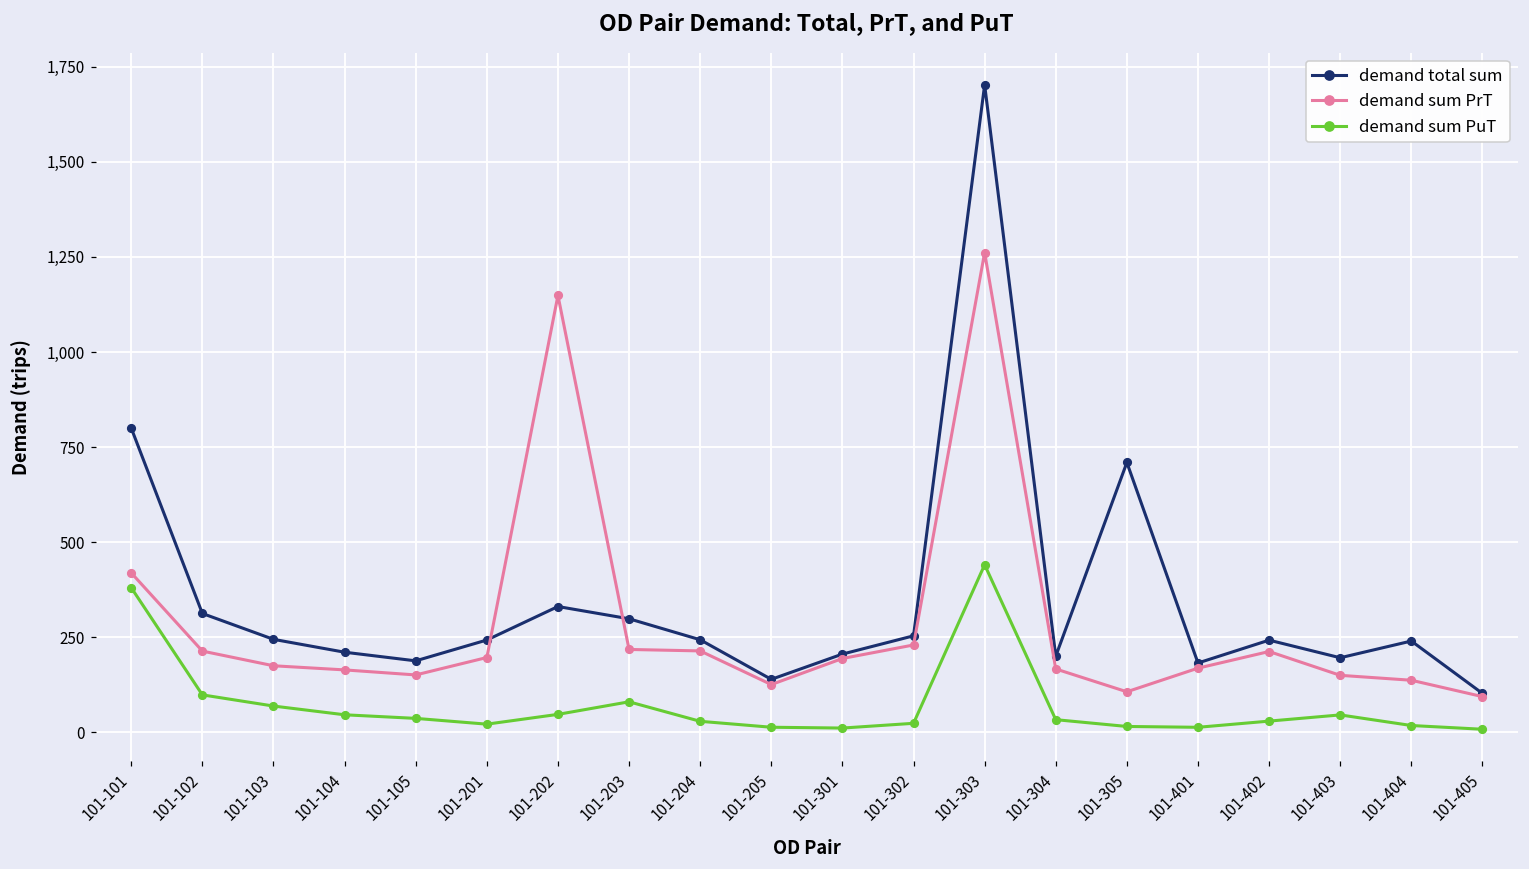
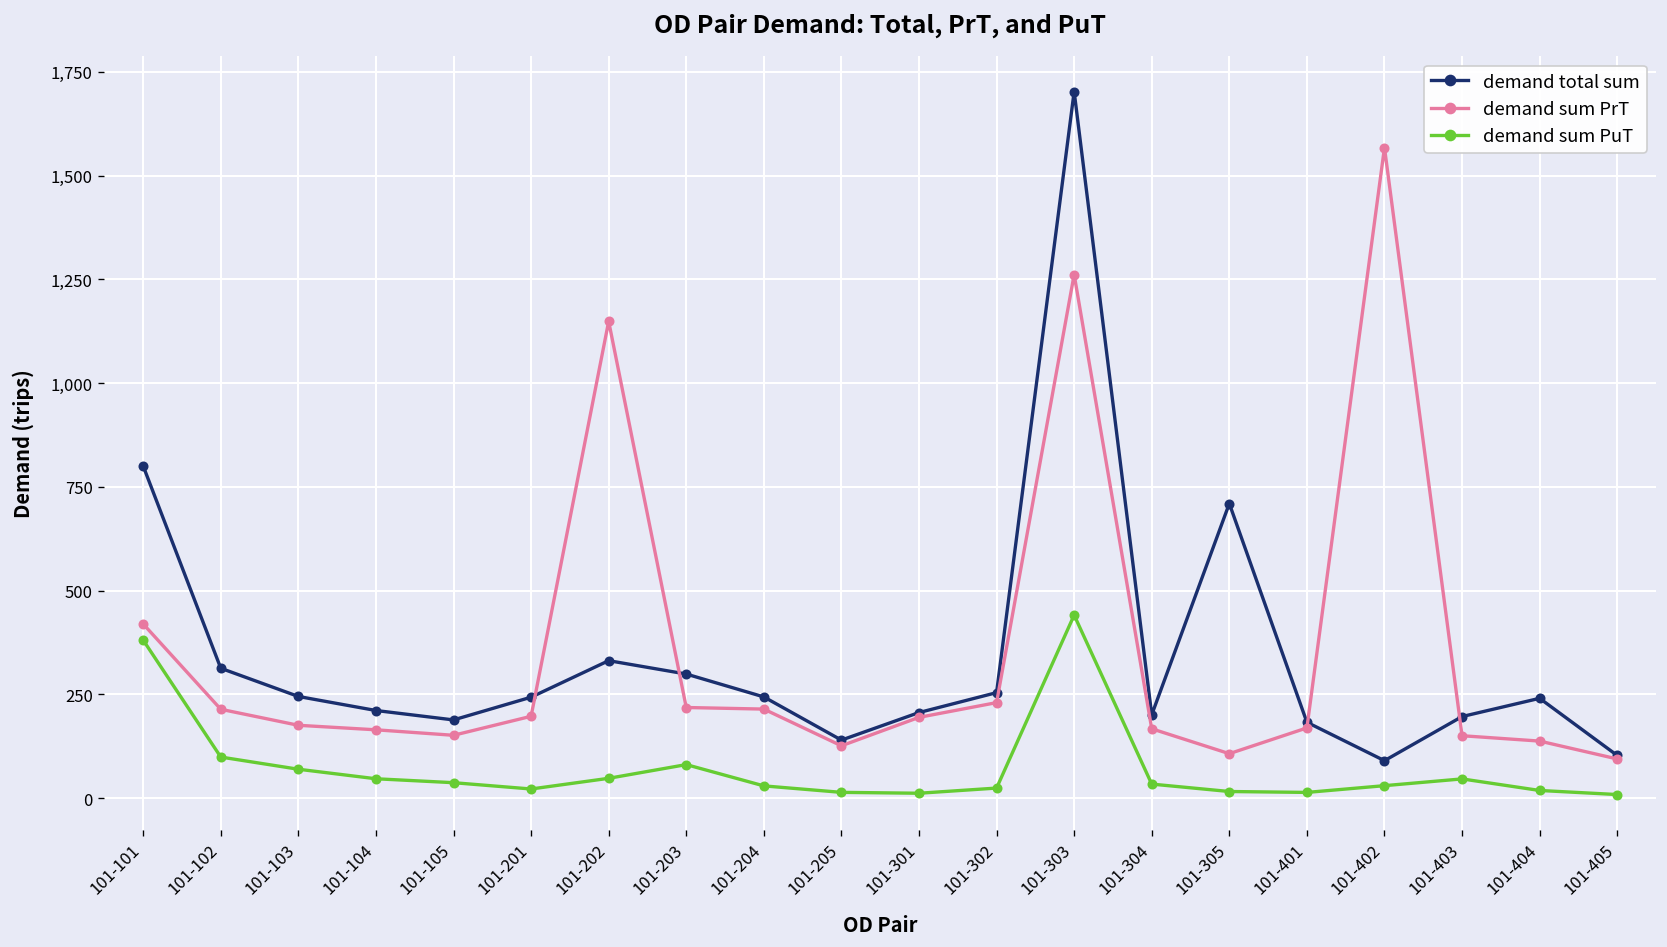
  {
    "demand total sum": {
      "101-101": "800",
      "101-102": "310",
      "101-103": "240",
      "101-104": "210",
      "101-105": "190",
      "101-201": "240",
      "101-202": "330",
      "101-203": "300",
      "101-204": "240",
      "101-205": "140",
      "101-301": "210",
      "101-302": "250",
      "101-303": "1,700",
      "101-304": "200",
      "101-305": "710",
      "101-401": "180",
-     "101-402": "240",
+     "101-402": "90",
      "101-403": "200",
      "101-404": "240",
      "101-405": "100"
    },
    "demand sum PrT": {
      "101-101": "420",
      "101-102": "210",
      "101-103": "180",
      "101-104": "160",
      "101-105": "150",
      "101-201": "200",
      "101-202": "1,150",
      "101-203": "220",
      "101-204": "210",
      "101-205": "130",
      "101-301": "190",
      "101-302": "230",
      "101-303": "1,260",
      "101-304": "170",
      "101-305": "110",
      "101-401": "170",
-     "101-402": "210",
+     "101-402": "1,570",
      "101-403": "150",
      "101-404": "140",
      "101-405": "90"
    },
    "demand sum PuT": {
      "101-101": "380",
      "101-102": "100",
      "101-103": "70",
      "101-104": "50",
      "101-105": "40",
      "101-201": "20",
      "101-202": "50",
      "101-203": "80",
      "101-204": "30",
      "101-205": "10",
      "101-301": "10",
      "101-302": "20",
      "101-303": "440",
      "101-304": "30",
      "101-305": "20",
      "101-401": "10",
      "101-402": "30",
      "101-403": "50",
      "101-404": "20",
      "101-405": "10"
    }
  }
